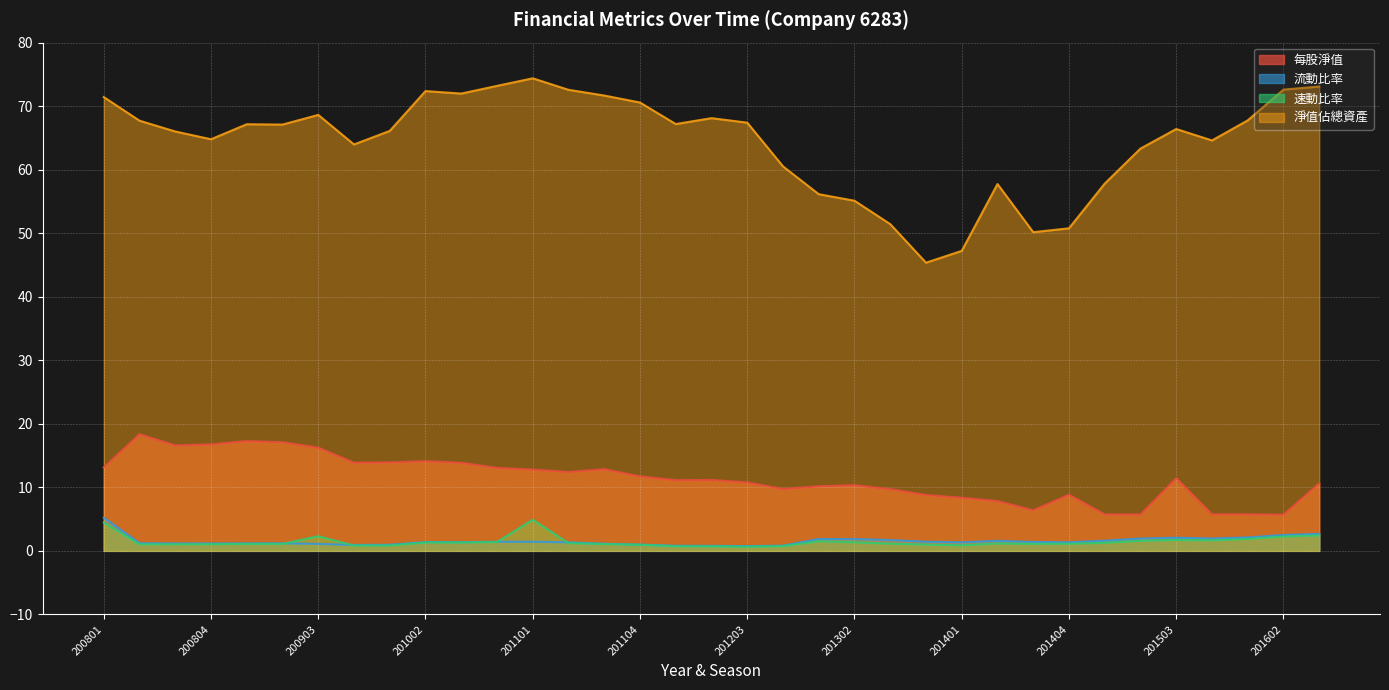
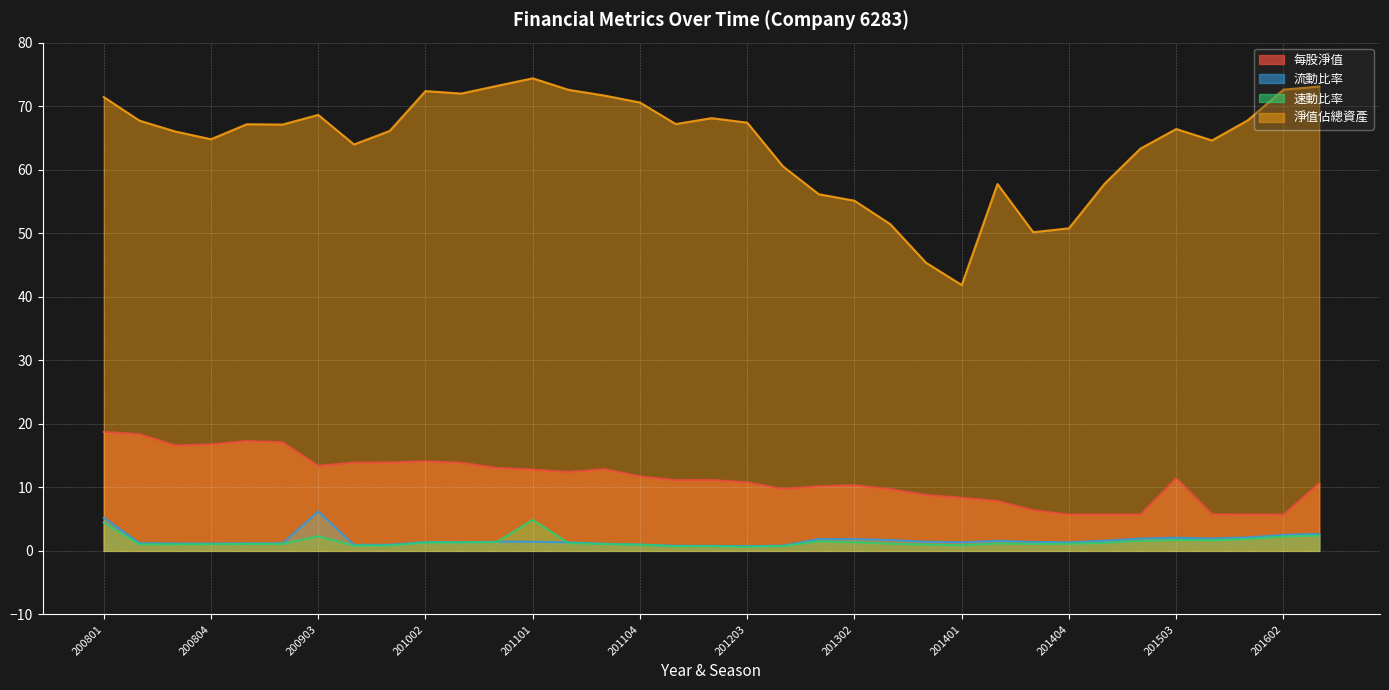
  {
    "每股淨值": {
-     "200801": 13,
+     "200801": 19,
      "200804": 17,
-     "200903": 16,
+     "200903": 13,
      "201002": 14,
      "201101": 13,
      "201104": 12,
      "201203": 11,
      "201302": 10,
      "201401": 8,
-     "201404": 9,
+     "201404": 6,
      "201503": 11,
      "201602": 6
    },
    "流動比率": {
      "200801": 5,
-     "200903": 1,
+     "200903": 6,
      "201101": 1,
      "201302": 2,
      "201401": 1
    },
    "速動比率": {
      "200801": 4,
      "200903": 2,
      "201101": 5,
      "201302": 1,
      "201401": 1
    },
    "淨值佔總資產": {
      "200801": 71,
      "200804": 65,
      "200903": 69,
      "201002": 72,
      "201101": 74,
      "201104": 71,
      "201203": 67,
      "201302": 55,
-     "201401": 47,
+     "201401": 42,
      "201404": 51,
      "201503": 66
    }
  }
